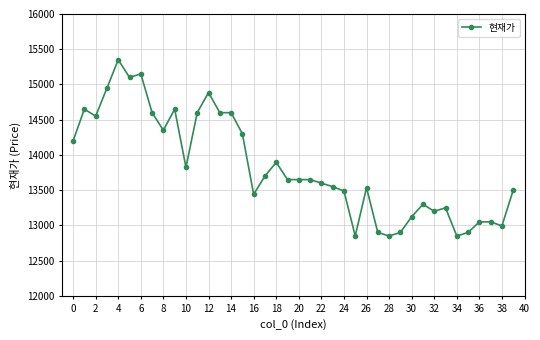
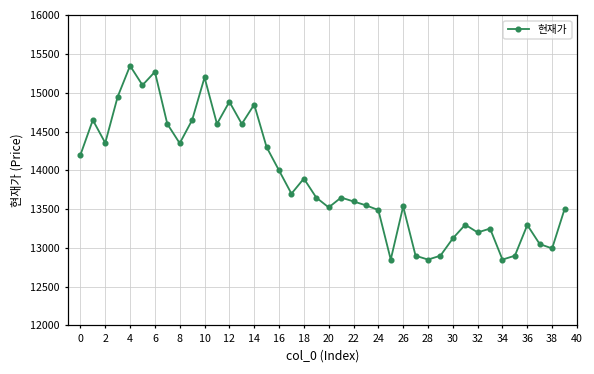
  {
    "0": 14200,
-   "2": 14600,
+   "2": 14400,
    "4": 15400,
-   "6": 15200,
+   "6": 15300,
    "8": 14400,
-   "10": 13800,
+   "10": 15200,
    "12": 14900,
-   "14": 14600,
-   "16": 13400,
+   "14": 14900,
+   "16": 14000,
    "18": 13900,
-   "20": 13700,
+   "20": 13500,
    "22": 13600,
    "24": 13500,
    "26": 13500,
    "28": 12900,
    "30": 13100,
    "32": 13200,
    "34": 12900,
-   "36": 13100,
+   "36": 13300,
    "38": 13000
  }
